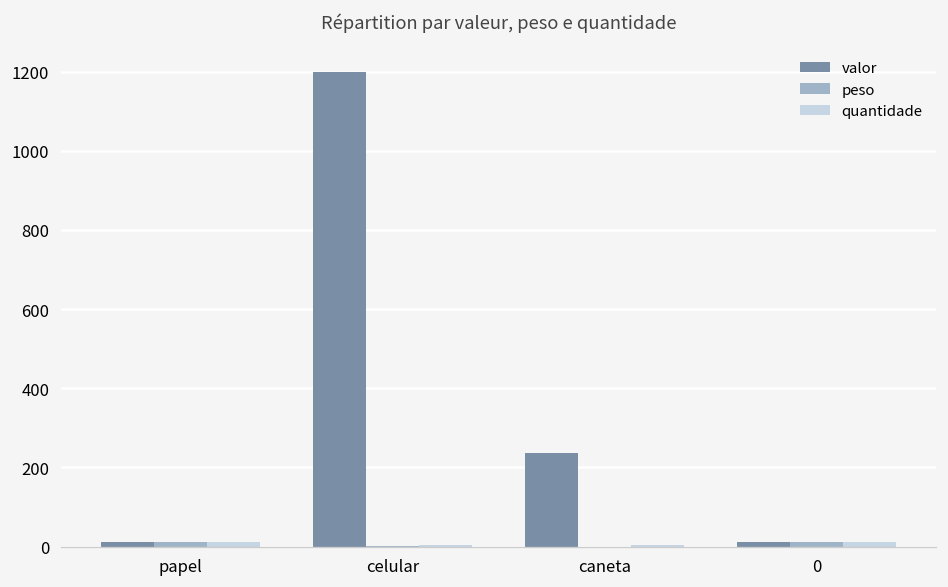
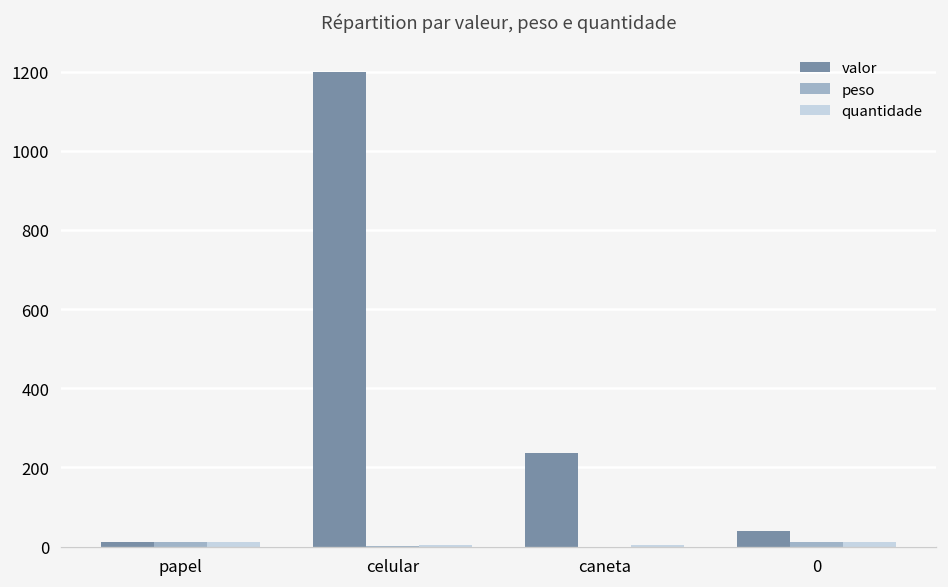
  {
    "valor": {
      "papel": 10,
      "celular": 1200,
      "caneta": 240,
-     "0": 10
+     "0": 40
    }
  }
